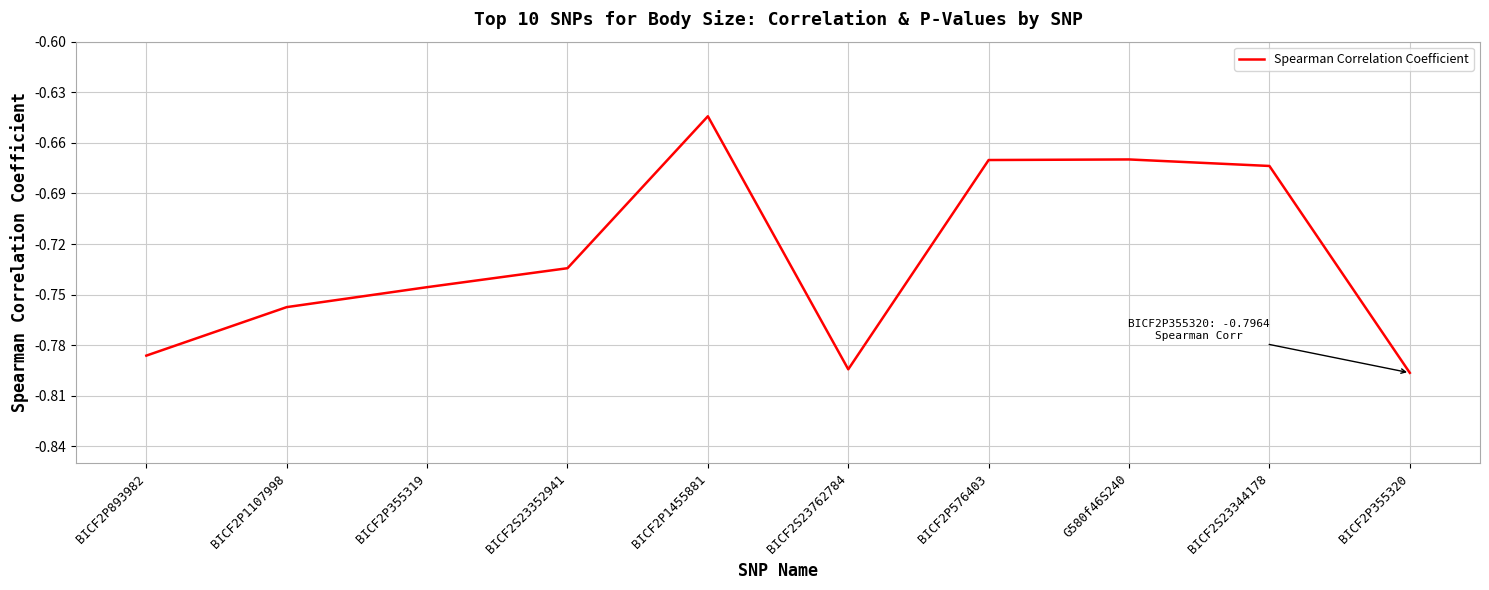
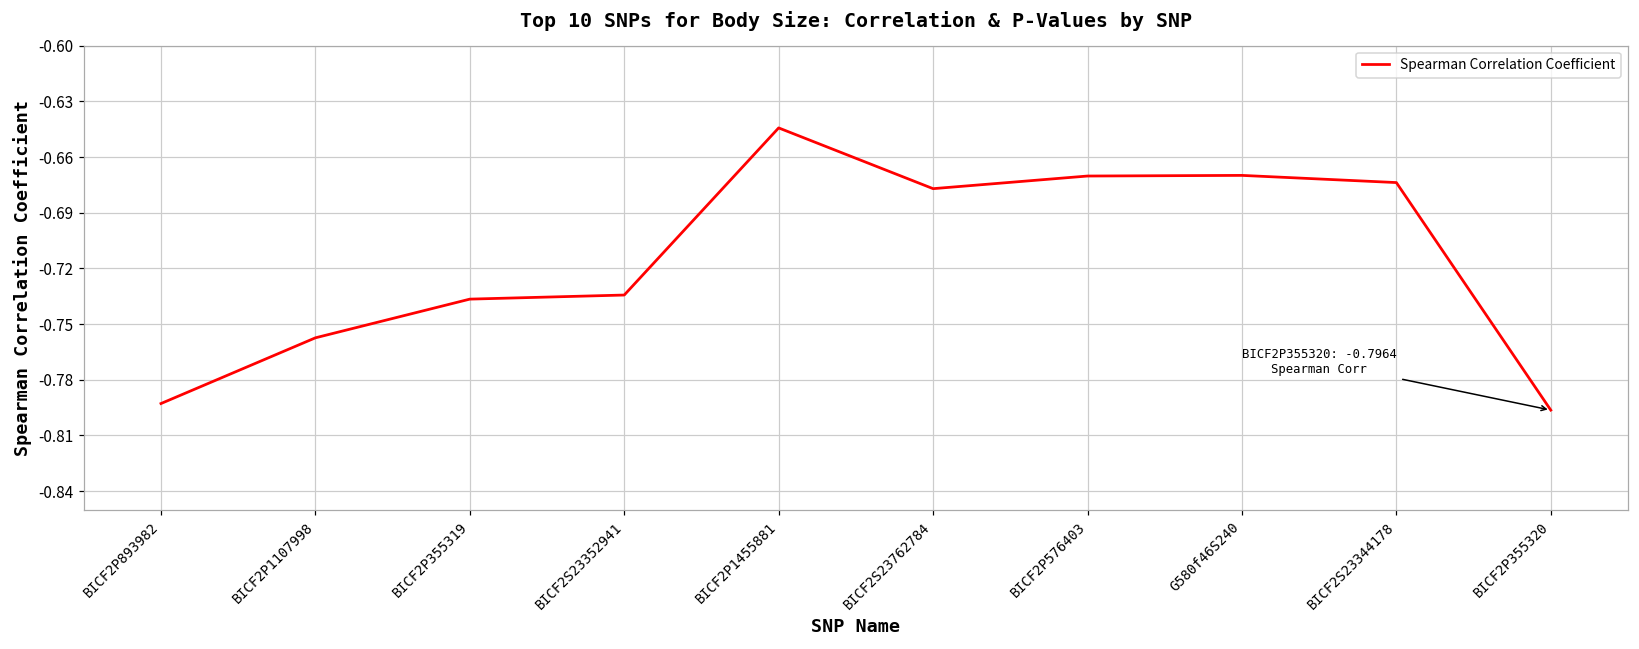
  {
-   "BICF2P893982": -0.786,
+   "BICF2P893982": -0.793,
    "BICF2P1107998": -0.757,
-   "BICF2P355319": -0.746,
+   "BICF2P355319": -0.737,
    "BICF2S23352941": -0.734,
    "BICF2P1455881": -0.644,
-   "BICF2S23762784": -0.794,
+   "BICF2S23762784": -0.677,
    "BICF2P576403": -0.670,
    "G580f46S240": -0.670,
    "BICF2S23344178": -0.674
  }
